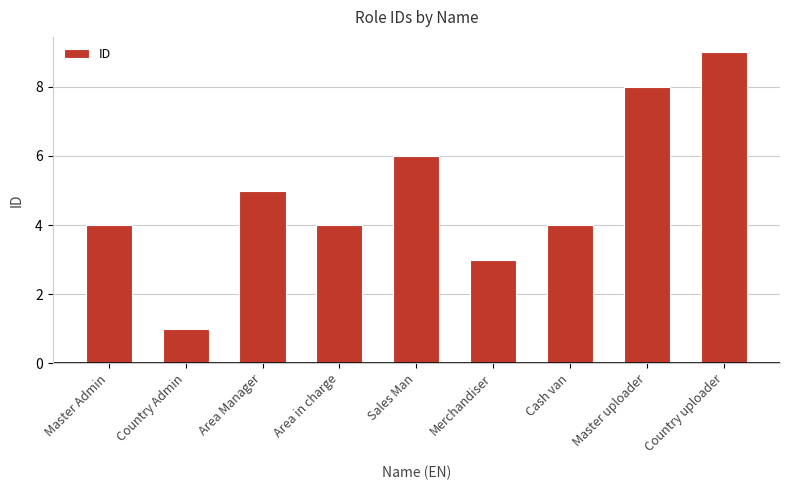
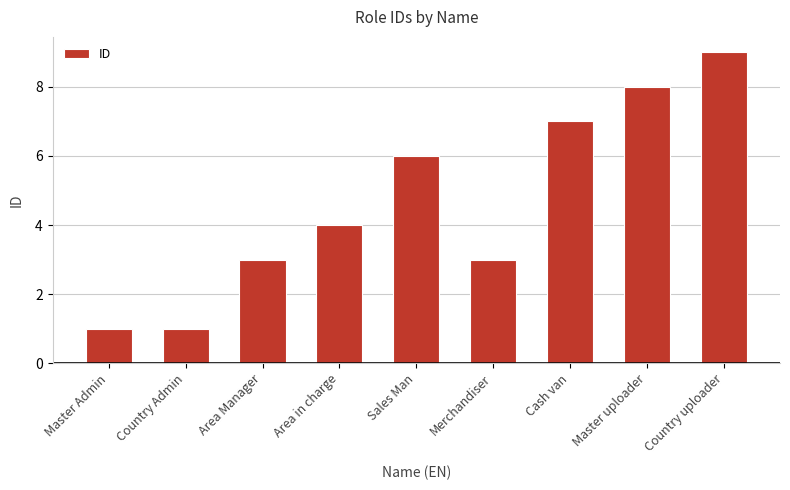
  {
-   "Master Admin": 4,
+   "Master Admin": 1,
    "Country Admin": 1,
-   "Area Manager": 5,
+   "Area Manager": 3,
    "Area in charge": 4,
    "Sales Man": 6,
    "Merchandiser": 3,
-   "Cash van": 4,
+   "Cash van": 7,
    "Master uploader": 8,
    "Country uploader": 9
  }
